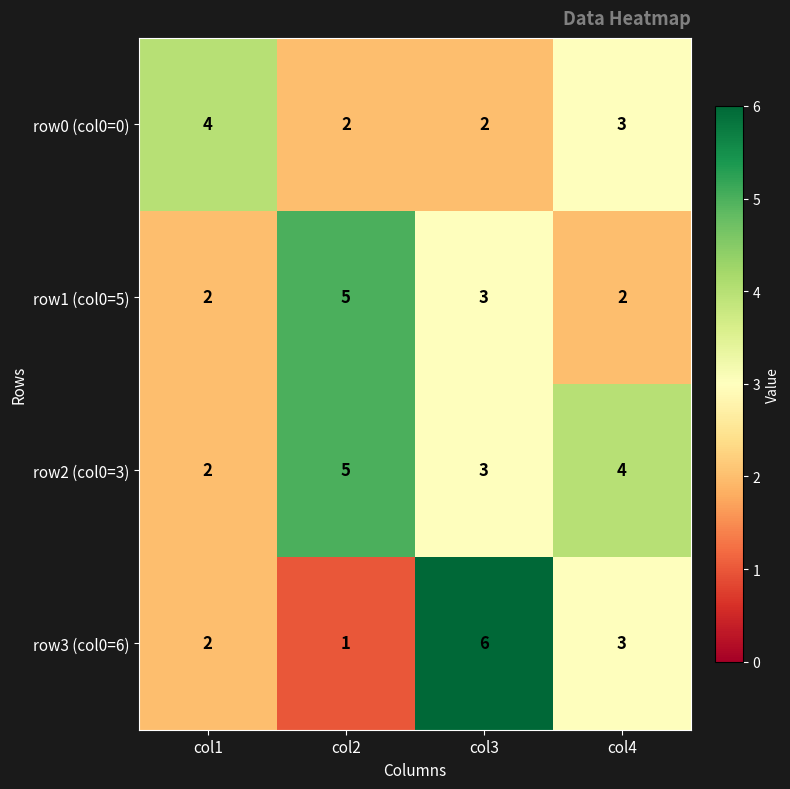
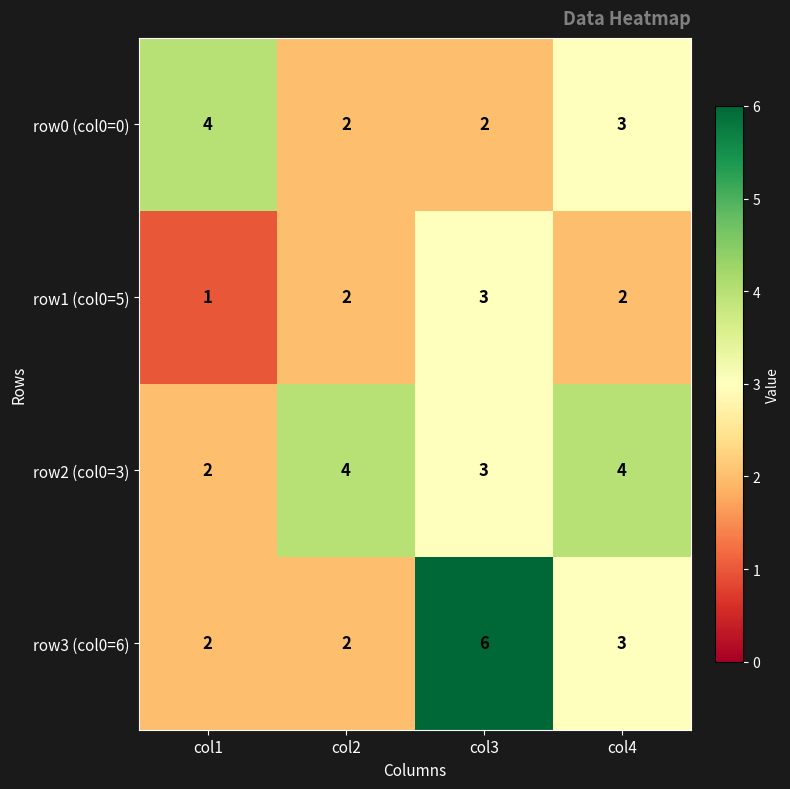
  {
    "row0 (col0=0)": {
      "col1": 4,
      "col2": 2,
      "col3": 2,
      "col4": 3
    },
    "row1 (col0=5)": {
-     "col1": 2,
-     "col2": 5,
+     "col1": 1,
+     "col2": 2,
      "col3": 3,
      "col4": 2
    },
    "row2 (col0=3)": {
      "col1": 2,
-     "col2": 5,
+     "col2": 4,
      "col3": 3,
      "col4": 4
    },
    "row3 (col0=6)": {
      "col1": 2,
-     "col2": 1,
+     "col2": 2,
      "col3": 6,
      "col4": 3
    }
  }
